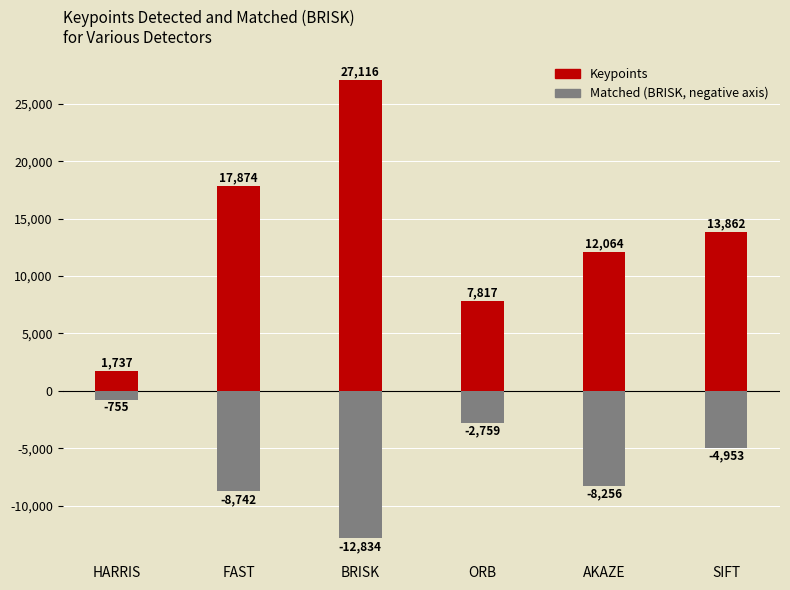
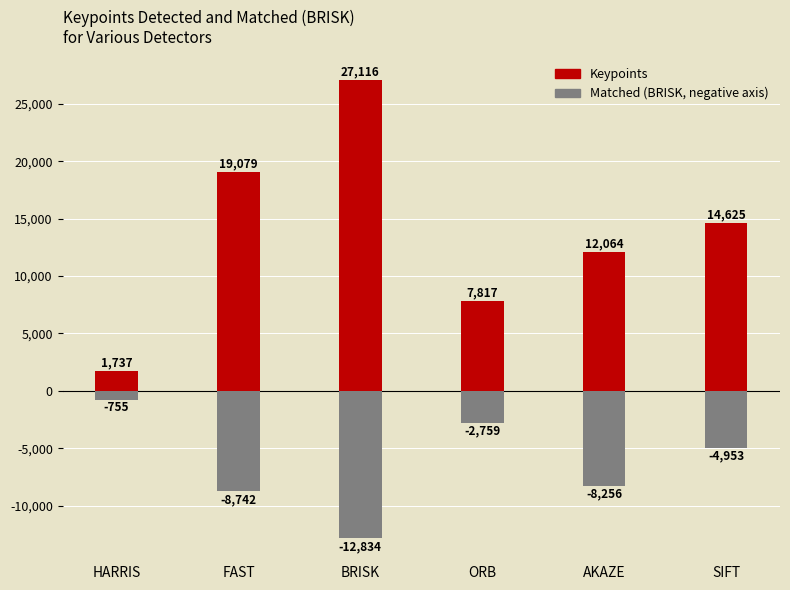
  {
    "Keypoints": {
      "HARRIS": "1,737",
-     "FAST": "17,874",
+     "FAST": "19,079",
      "BRISK": "27,116",
      "ORB": "7,817",
      "AKAZE": "12,064",
-     "SIFT": "13,862"
+     "SIFT": "14,625"
    }
  }
